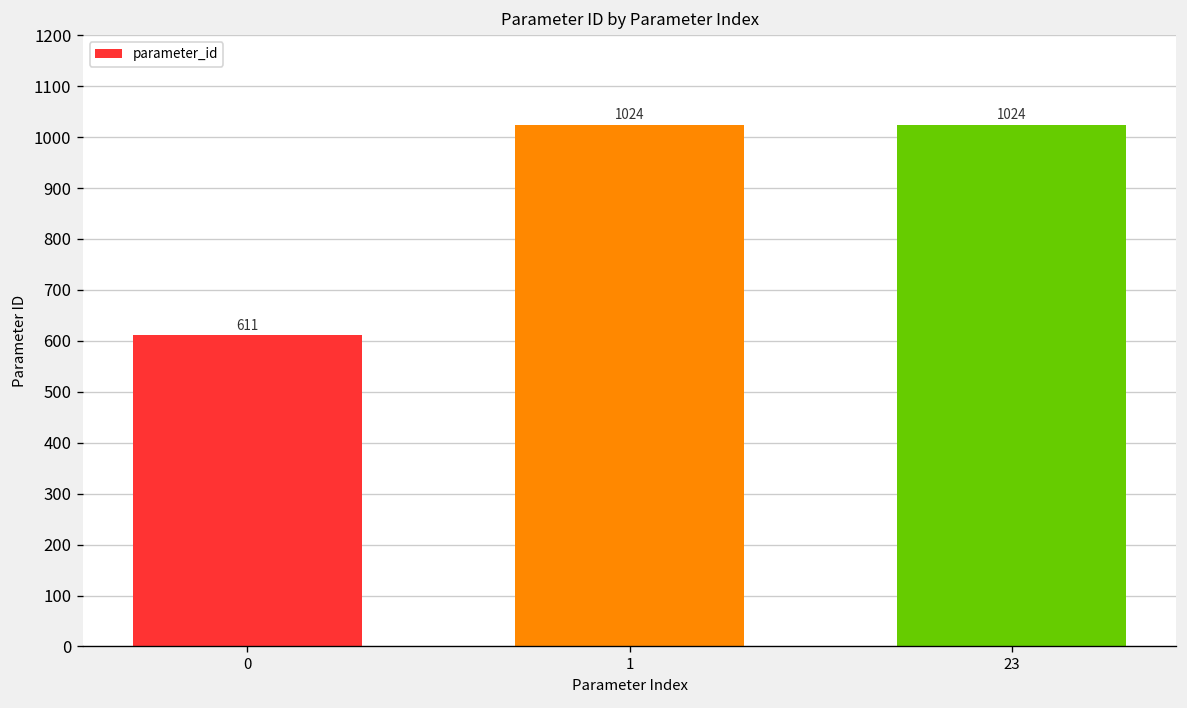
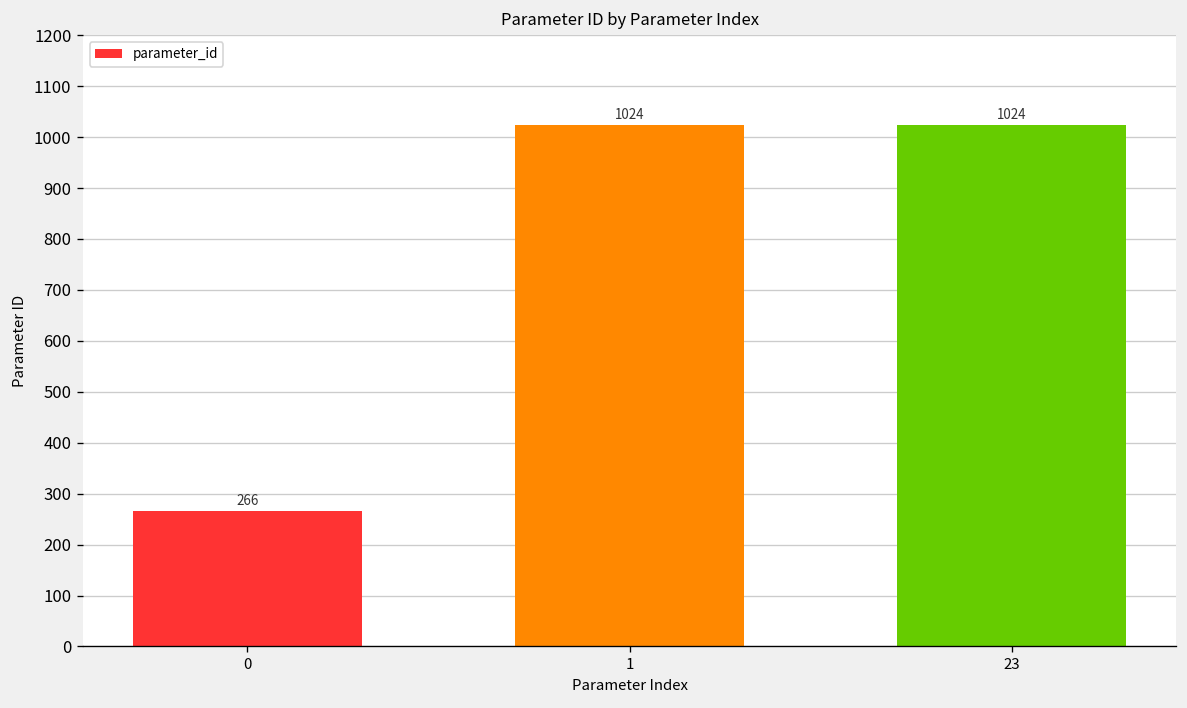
  {
-   "0": 611,
+   "0": 266,
    "1": 1024,
    "23": 1024
  }
